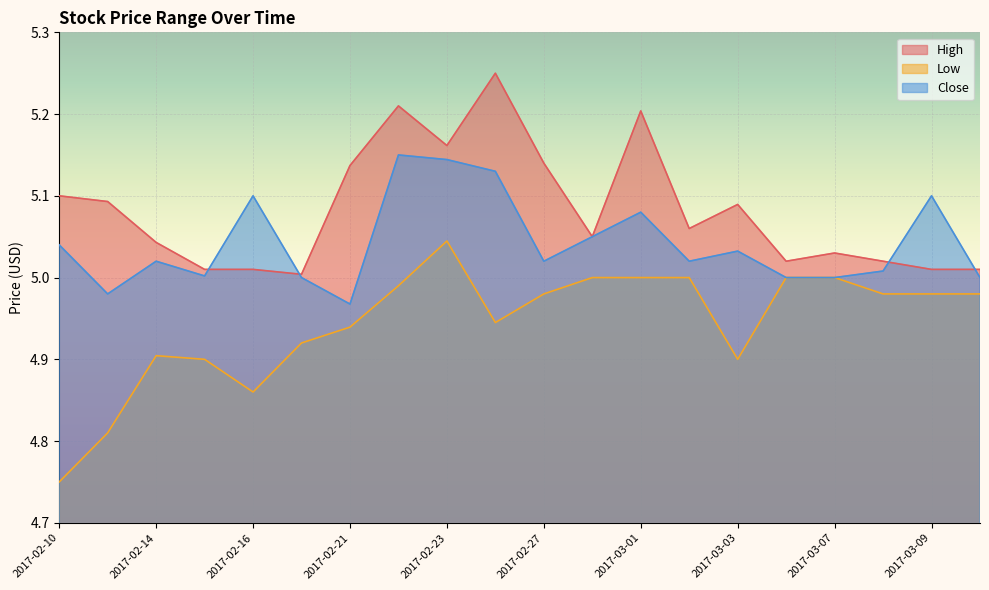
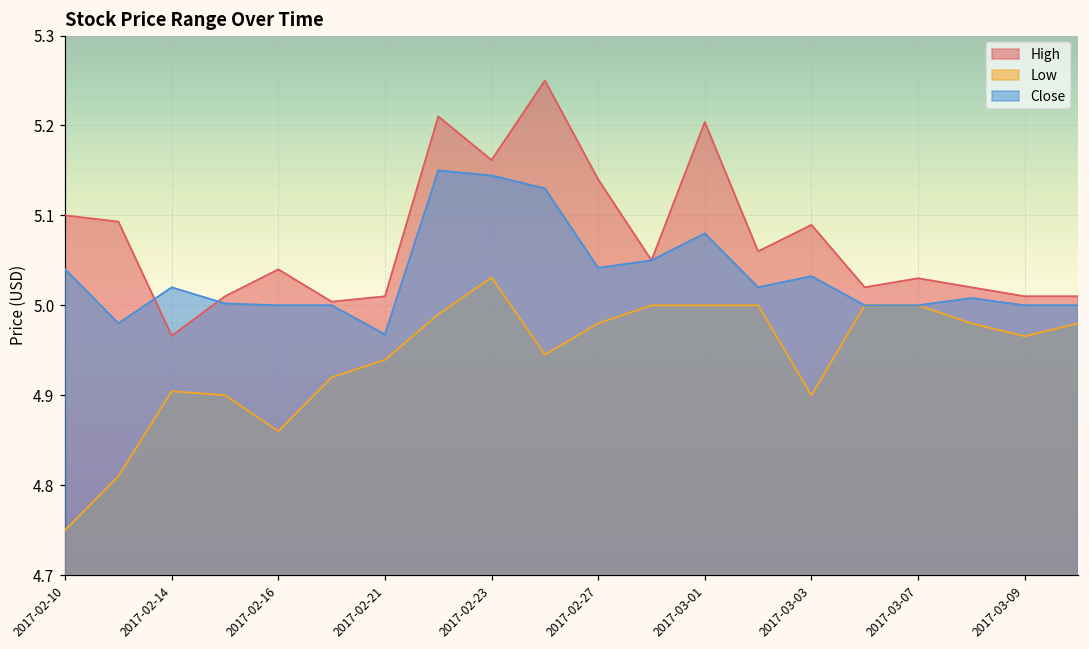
  {
    "High": {
      "2017-02-10": 5.10,
-     "2017-02-14": 5.04,
-     "2017-02-16": 5.01,
-     "2017-02-21": 5.14,
+     "2017-02-14": 4.97,
+     "2017-02-16": 5.04,
+     "2017-02-21": 5.01,
      "2017-02-23": 5.16,
      "2017-02-27": 5.14,
      "2017-03-01": 5.20,
      "2017-03-03": 5.09,
      "2017-03-07": 5.03,
      "2017-03-09": 5.01
    },
    "Low": {
      "2017-02-10": 4.75,
      "2017-02-14": 4.90,
      "2017-02-16": 4.86,
      "2017-02-21": 4.94,
-     "2017-02-23": 5.04,
+     "2017-02-23": 5.03,
      "2017-02-27": 4.98,
      "2017-03-01": 5.00,
      "2017-03-03": 4.90,
-     "2017-03-09": 4.98
+     "2017-03-09": 4.97
    },
    "Close": {
      "2017-02-10": 5.04,
      "2017-02-14": 5.02,
-     "2017-02-16": 5.1,
+     "2017-02-16": 5.0,
      "2017-02-21": 4.97,
      "2017-02-23": 5.14,
-     "2017-02-27": 5.02,
+     "2017-02-27": 5.04,
      "2017-03-01": 5.08,
      "2017-03-03": 5.03,
-     "2017-03-09": 5.1
+     "2017-03-09": 5.0
    }
  }
